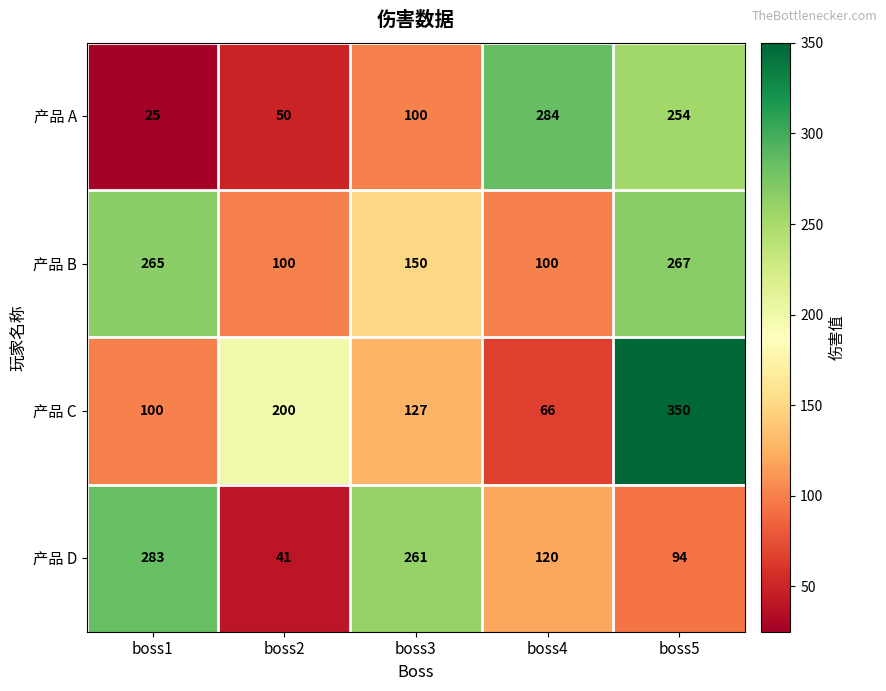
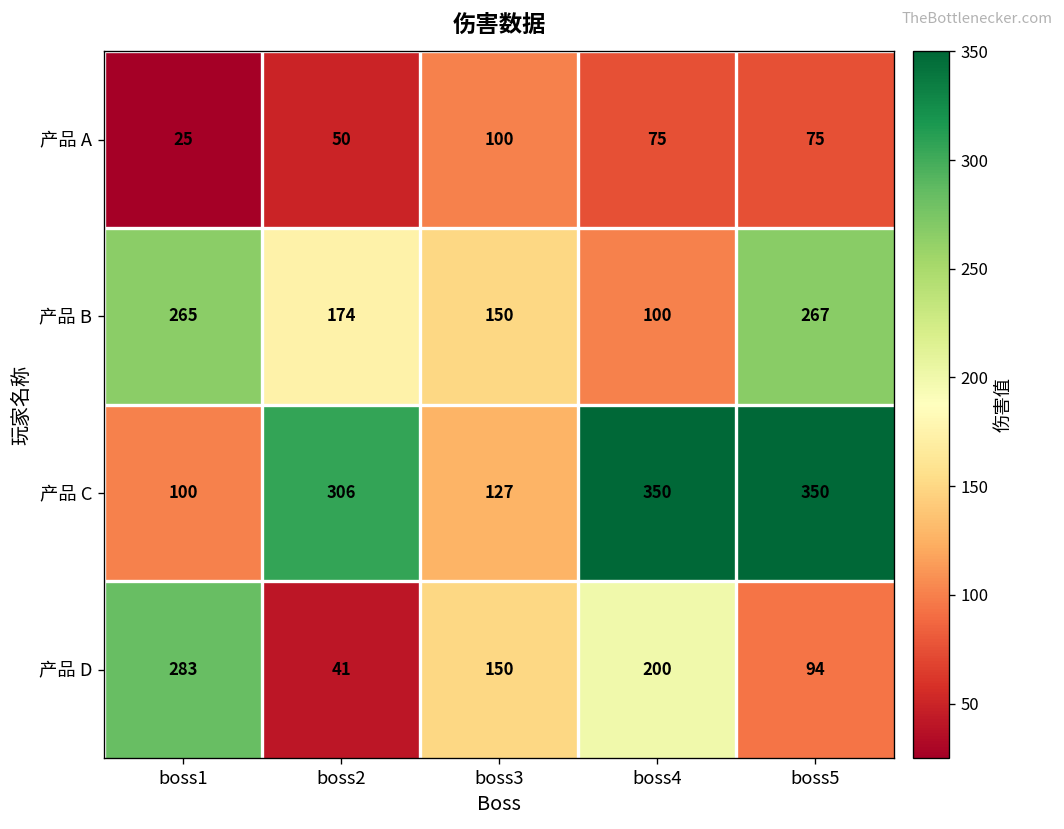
  {
    "产品 A": {
      "boss1": 25,
      "boss2": 50,
      "boss3": 100,
-     "boss4": 284,
-     "boss5": 254
+     "boss4": 75,
+     "boss5": 75
    },
    "产品 B": {
      "boss1": 265,
-     "boss2": 100,
+     "boss2": 174,
      "boss3": 150,
      "boss4": 100,
      "boss5": 267
    },
    "产品 C": {
      "boss1": 100,
-     "boss2": 200,
+     "boss2": 306,
      "boss3": 127,
-     "boss4": 66,
+     "boss4": 350,
      "boss5": 350
    },
    "产品 D": {
      "boss1": 283,
      "boss2": 41,
-     "boss3": 261,
-     "boss4": 120,
+     "boss3": 150,
+     "boss4": 200,
      "boss5": 94
    }
  }
